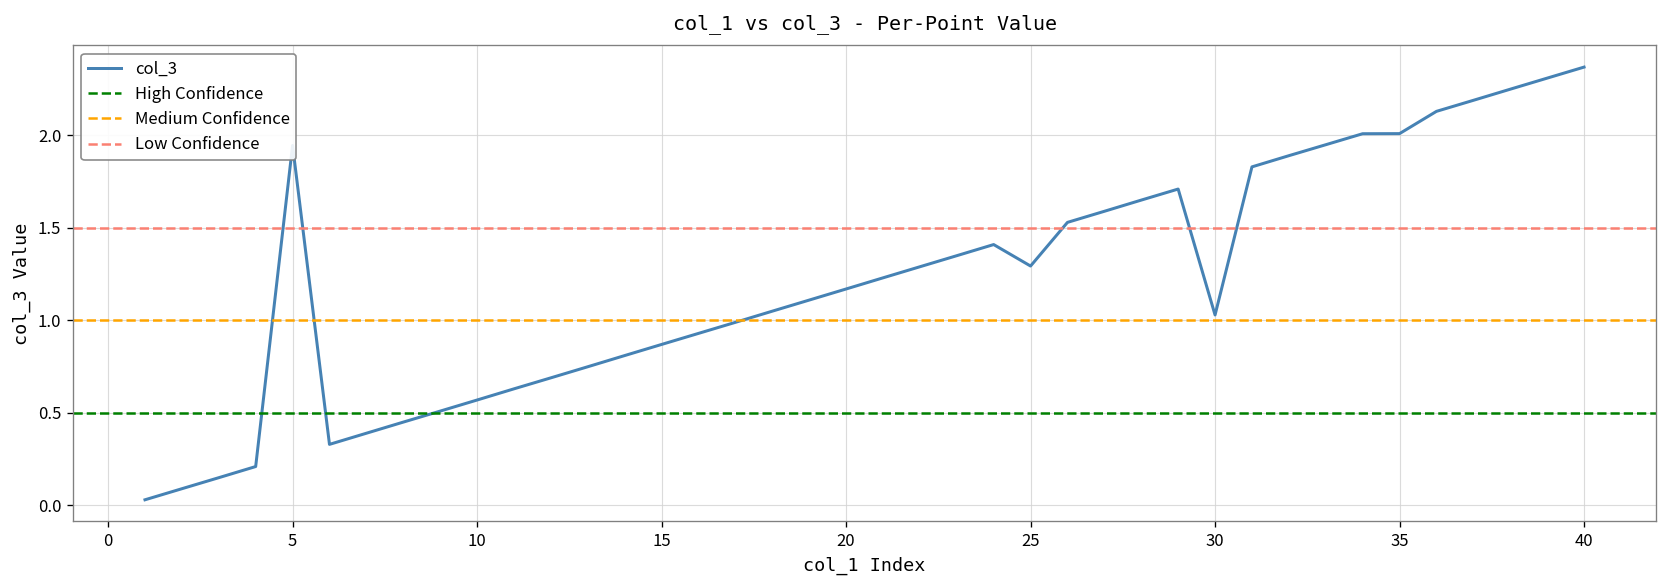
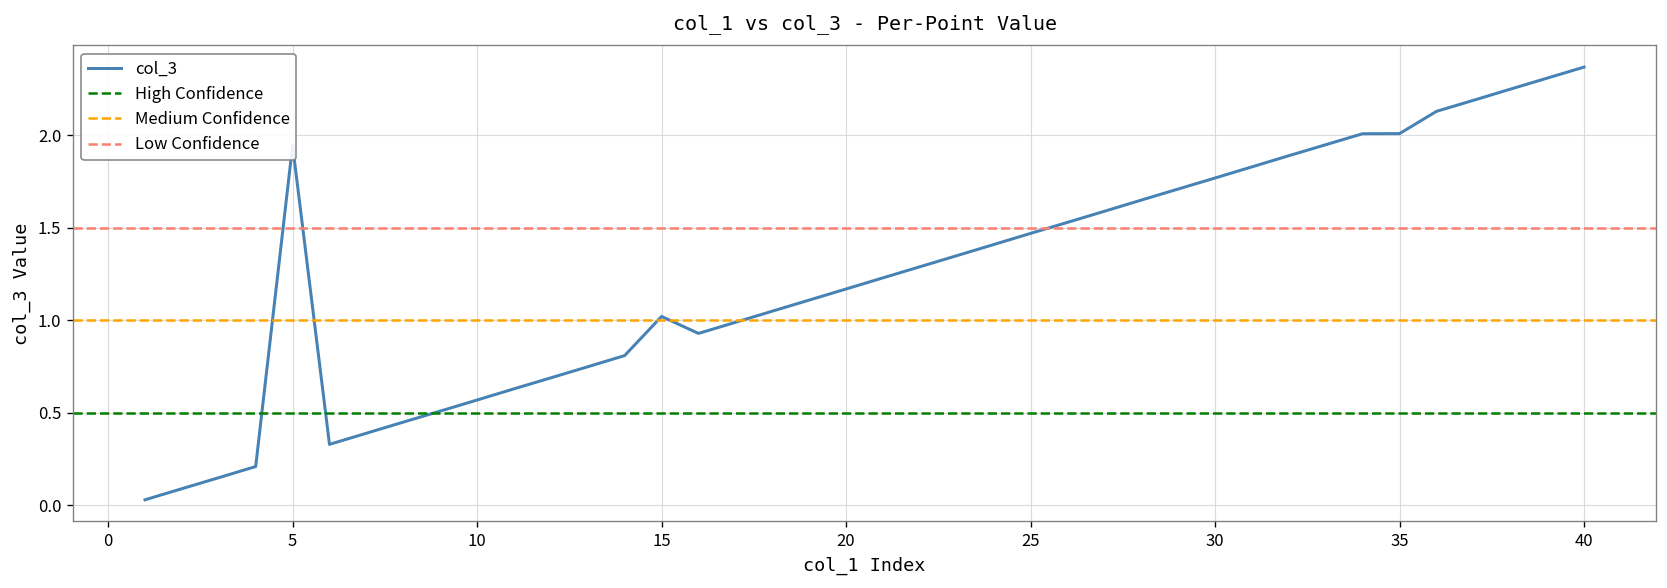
  {
    "10": 0.57,
-   "15": 0.87,
+   "15": 1.02,
    "20": 1.17,
-   "25": 1.29,
-   "30": 1.03,
+   "25": 1.47,
+   "30": 1.77,
    "35": 2.01,
    "40": 2.37
  }
